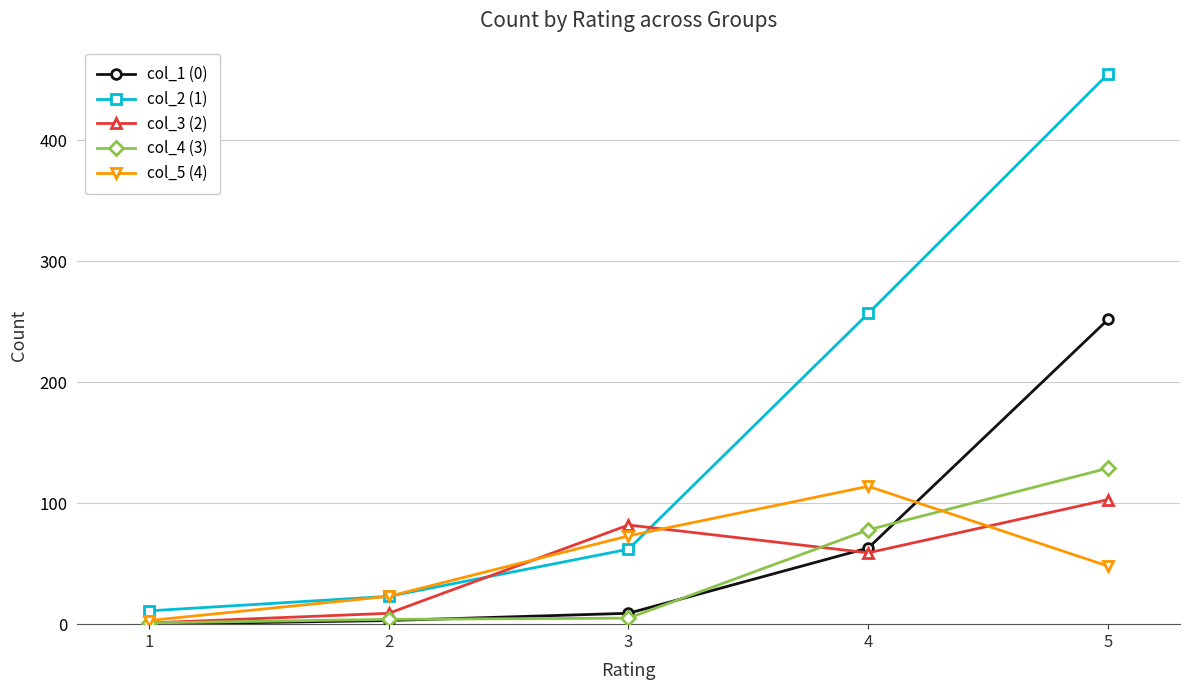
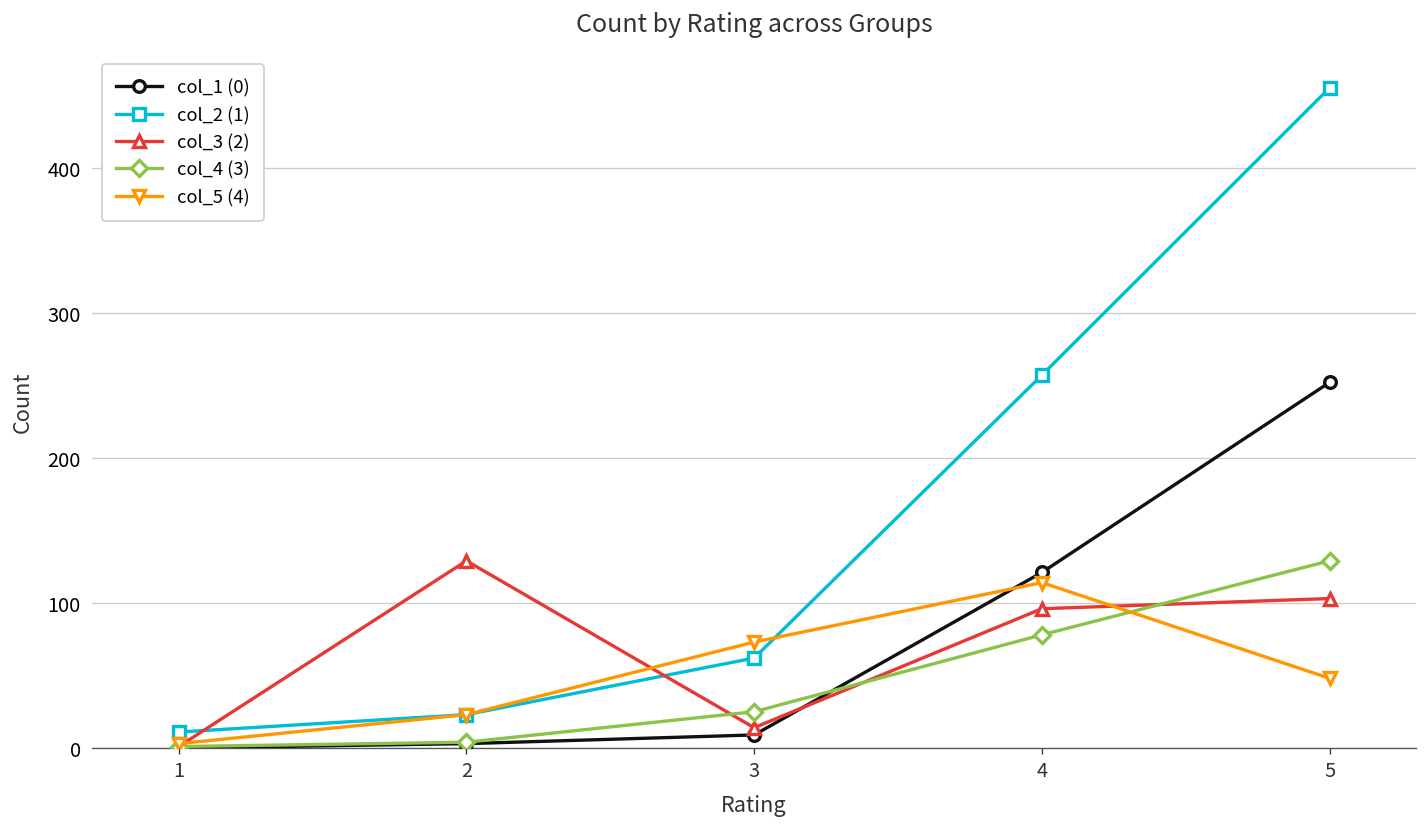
  {
    "col_1 (0)": {
      "3": 9,
-     "4": 63,
+     "4": 121,
      "5": 252
    },
    "col_2 (1)": {
      "1": 11,
      "3": 62,
      "4": 257,
      "5": 455
    },
    "col_3 (2)": {
-     "2": 9,
-     "3": 82,
-     "4": 59,
+     "2": 129,
+     "3": 14,
+     "4": 96,
      "5": 103
    },
    "col_4 (3)": {
-     "3": 5,
+     "3": 25,
      "4": 78,
      "5": 129
    },
    "col_5 (4)": {
      "3": 73,
      "4": 114,
      "5": 48
    }
  }
